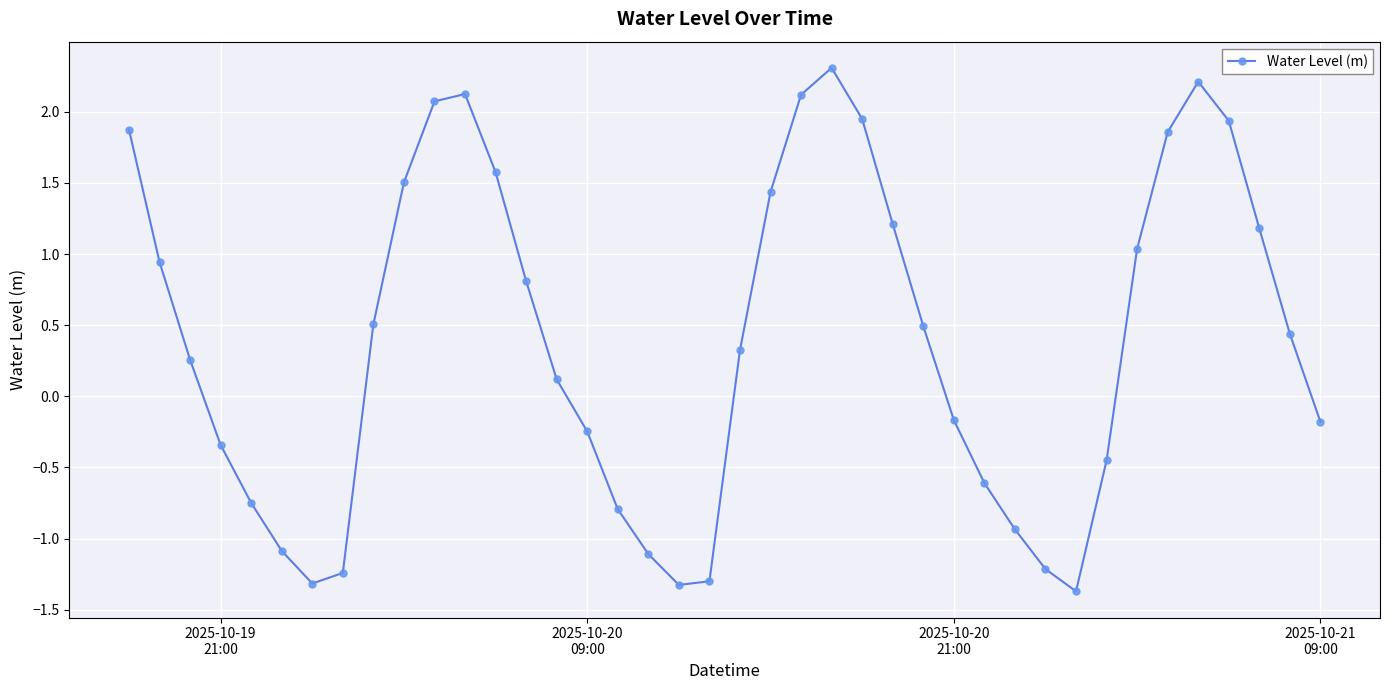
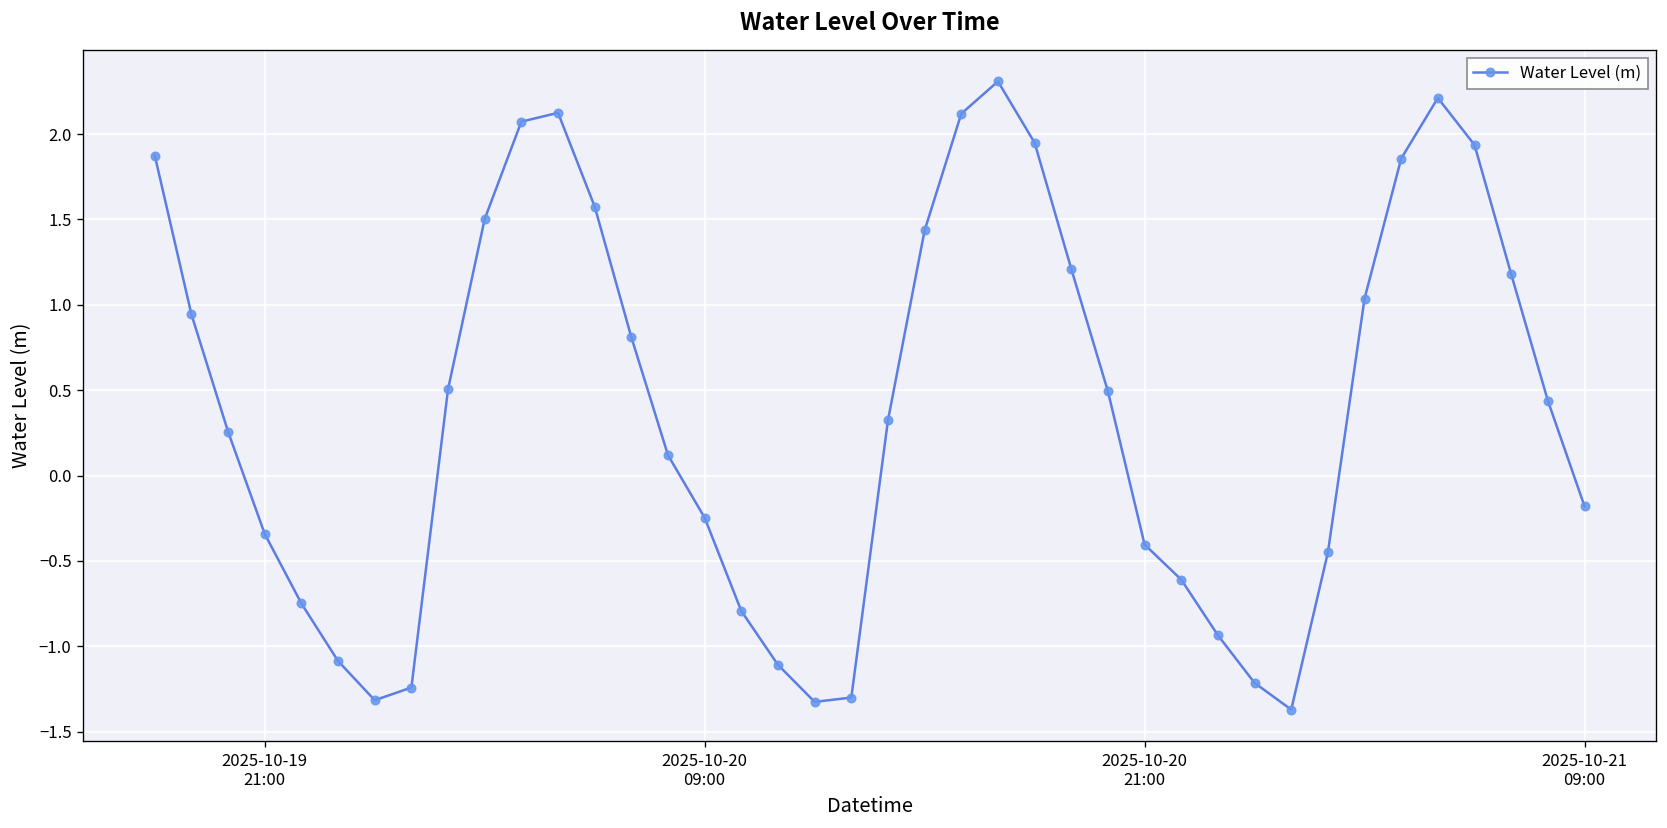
  {
    "2025-10-19 21:00": -0.34,
    "2025-10-20 09:00": -0.25,
-   "2025-10-20 21:00": -0.17,
+   "2025-10-20 21:00": -0.40,
    "2025-10-21 09:00": -0.18
  }
